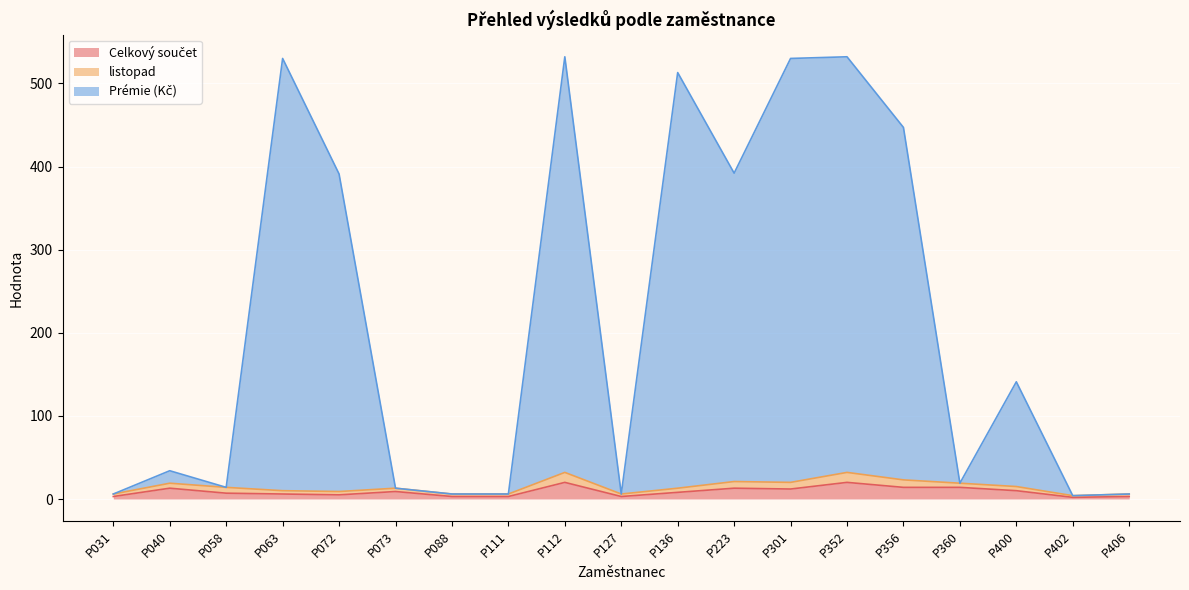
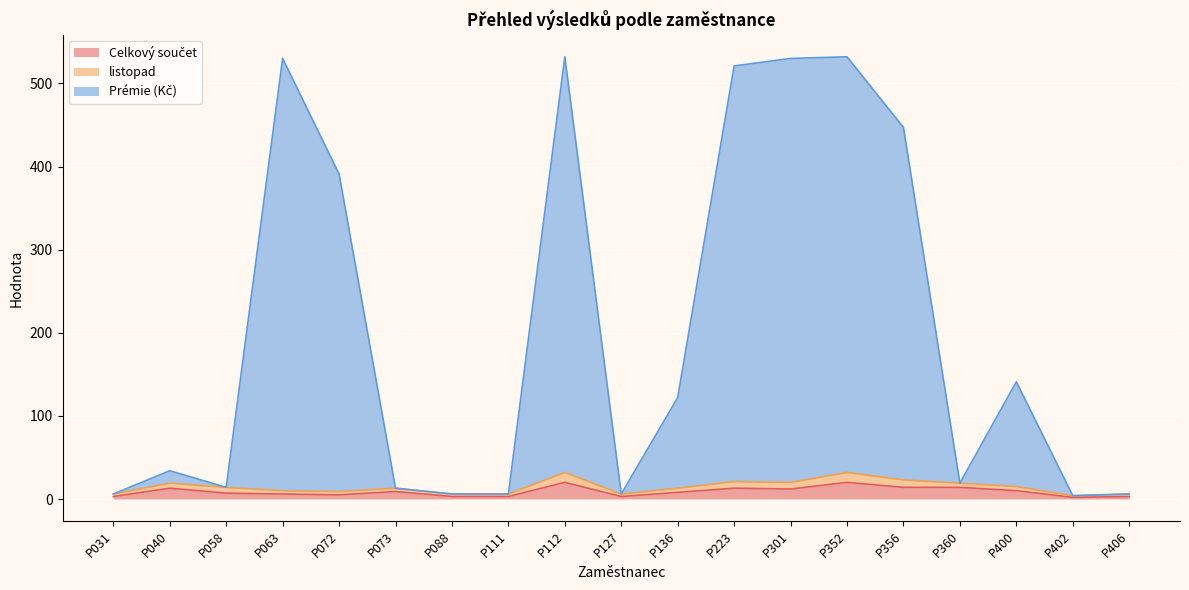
  {
    "Prémie (Kč)": {
      "P040": 20,
      "P063": 520,
      "P072": 380,
      "P112": 500,
-     "P136": 500,
-     "P223": 370,
+     "P136": 110,
+     "P223": 500,
      "P301": 510,
      "P352": 500,
      "P356": 420,
      "P400": 130
    }
  }
